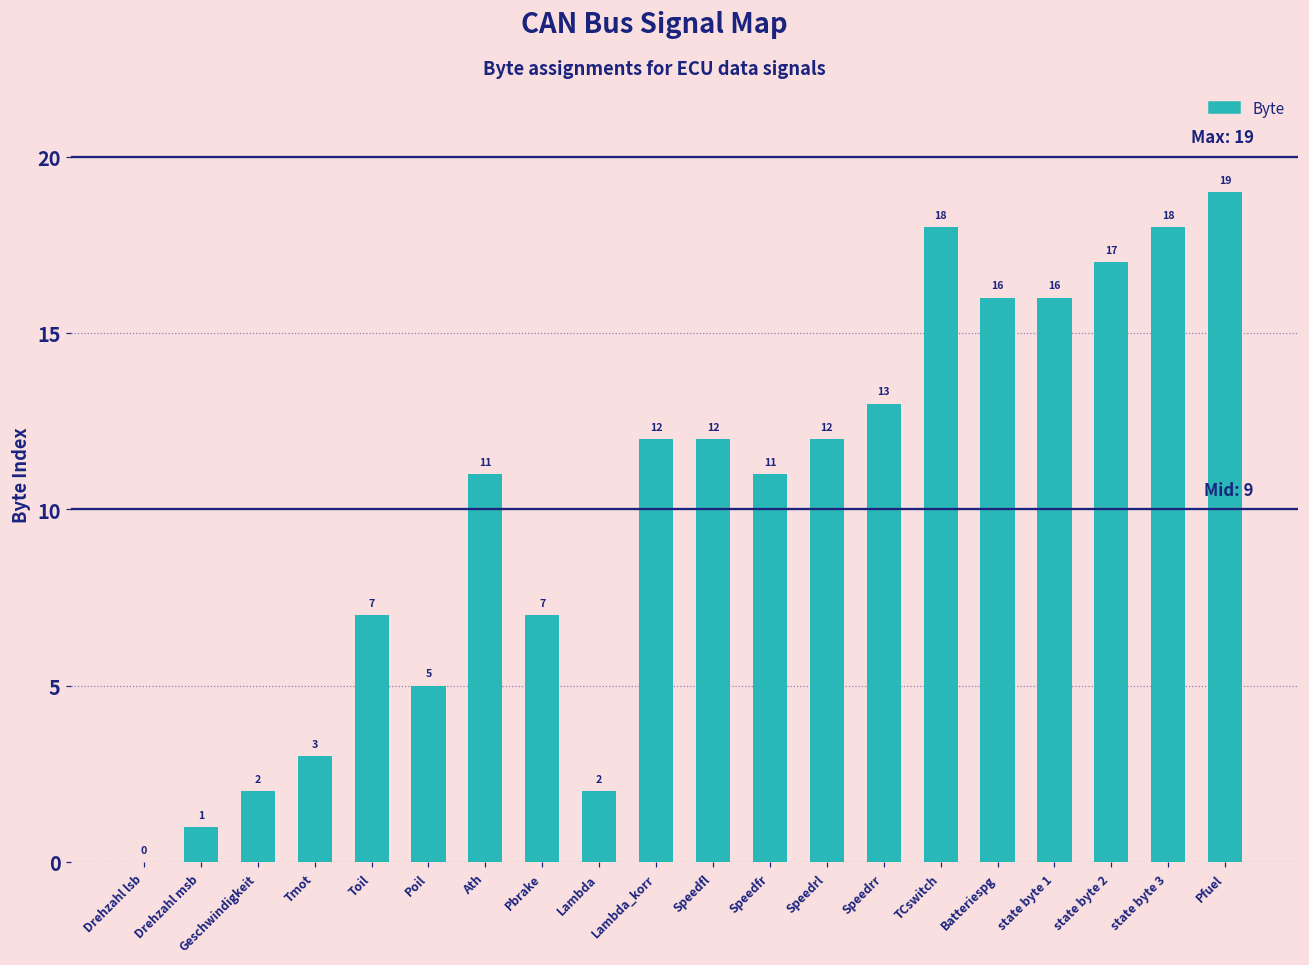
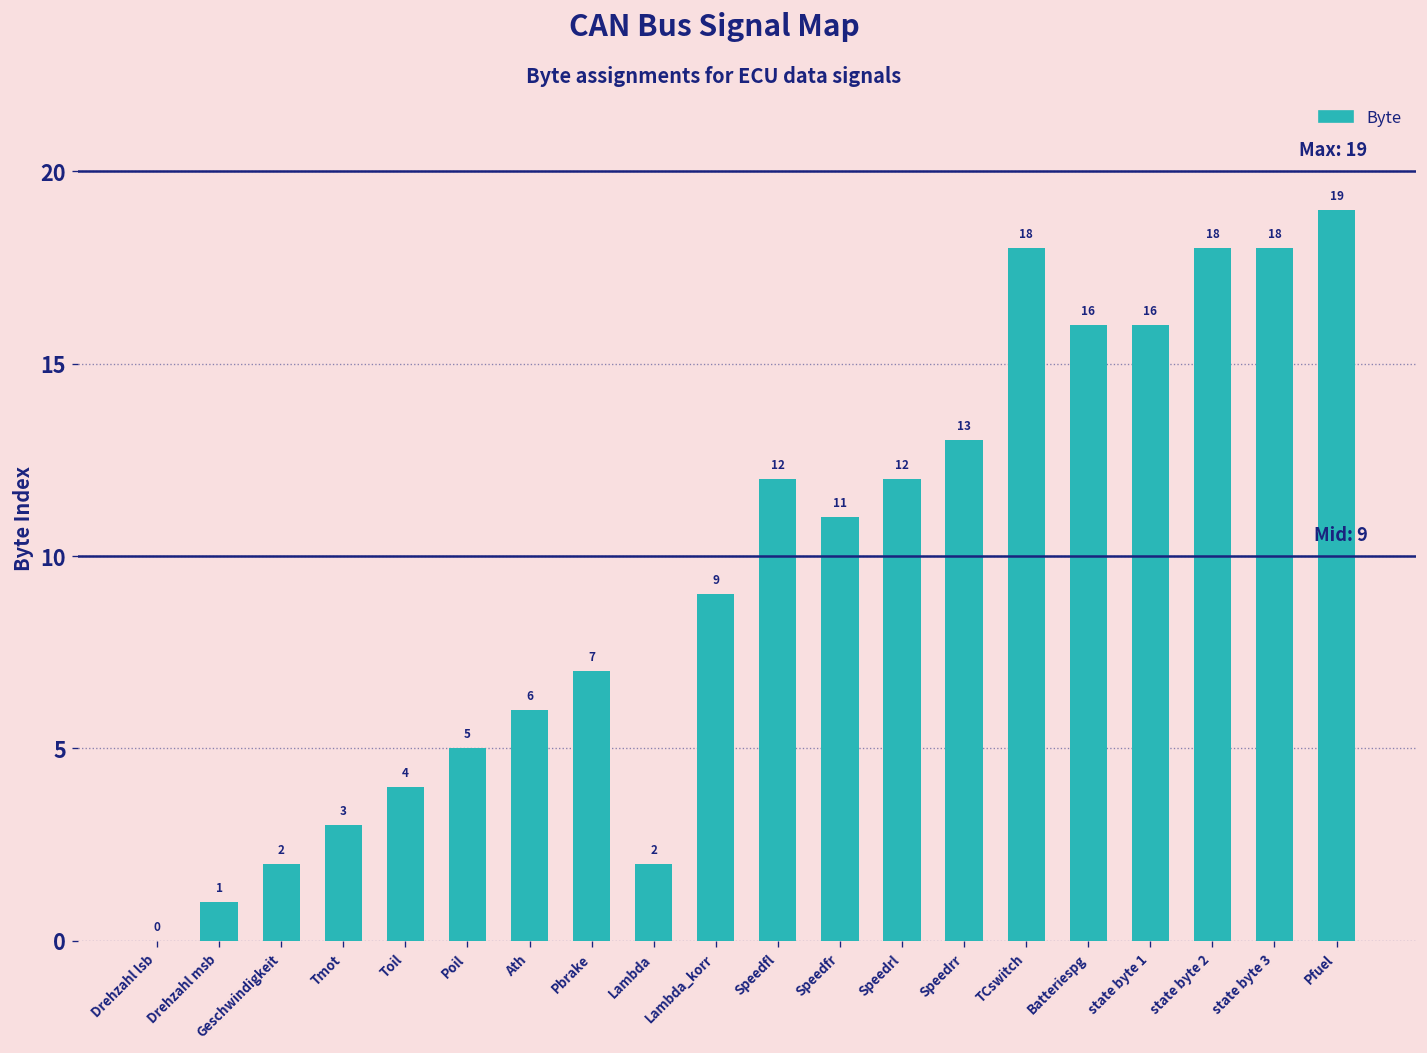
  {
    "Drehzahl lsb": 0,
    "Drehzahl msb": 1,
    "Geschwindigkeit": 2,
    "Tmot": 3,
-   "Toil": 7,
+   "Toil": 4,
    "Poil": 5,
-   "Ath": 11,
+   "Ath": 6,
    "Pbrake": 7,
    "Lambda": 2,
-   "Lambda_korr": 12,
+   "Lambda_korr": 9,
    "Speedfl": 12,
    "Speedfr": 11,
    "Speedrl": 12,
    "Speedrr": 13,
    "TCswitch": 18,
    "Batteriespg": 16,
    "state byte 1": 16,
-   "state byte 2": 17,
+   "state byte 2": 18,
    "state byte 3": 18,
    "Pfuel": 19
  }
